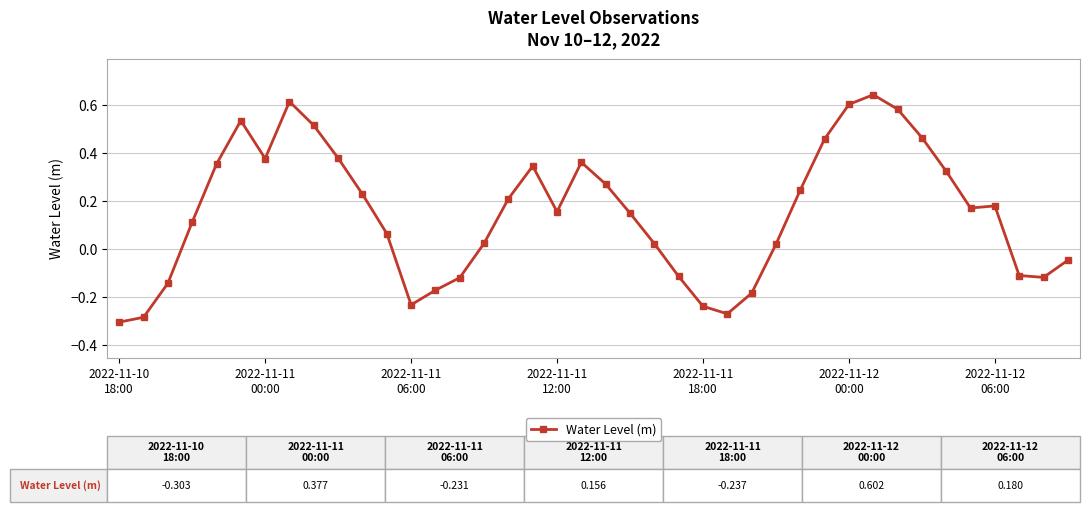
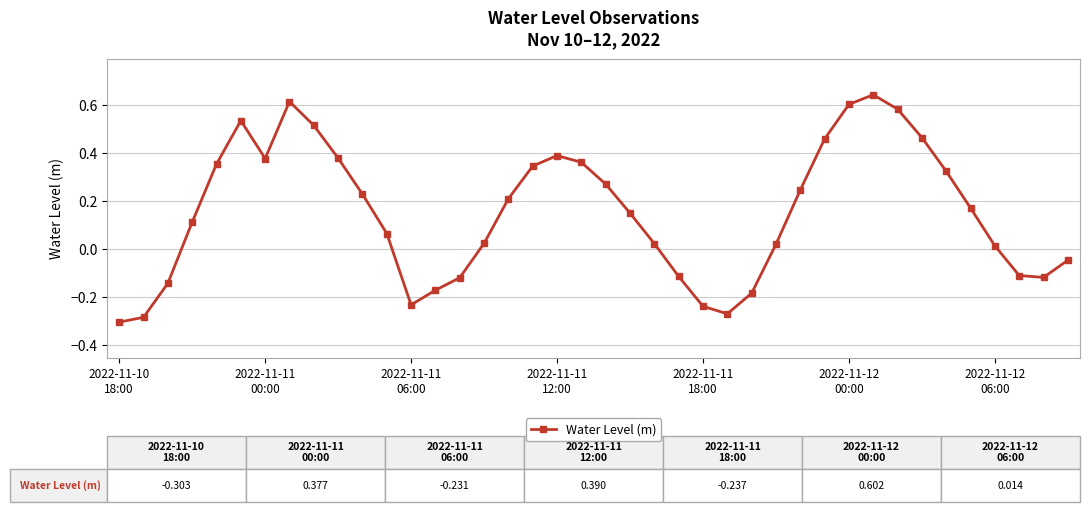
  {
-   "2022-11-11 12:00": 0.156,
-   "2022-11-12 06:00": 0.180
+   "2022-11-11 12:00": 0.390,
+   "2022-11-12 06:00": 0.014
  }
